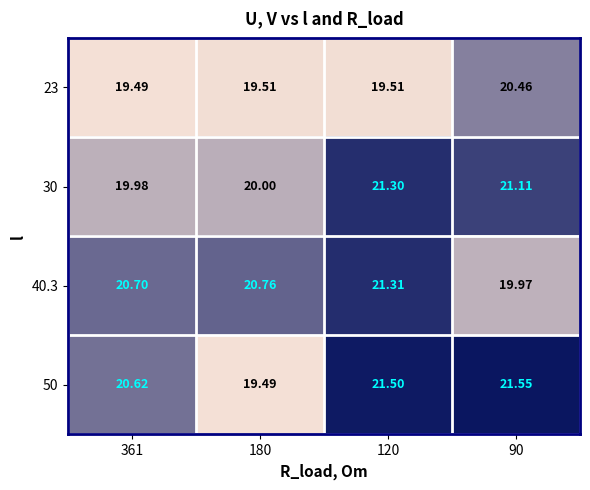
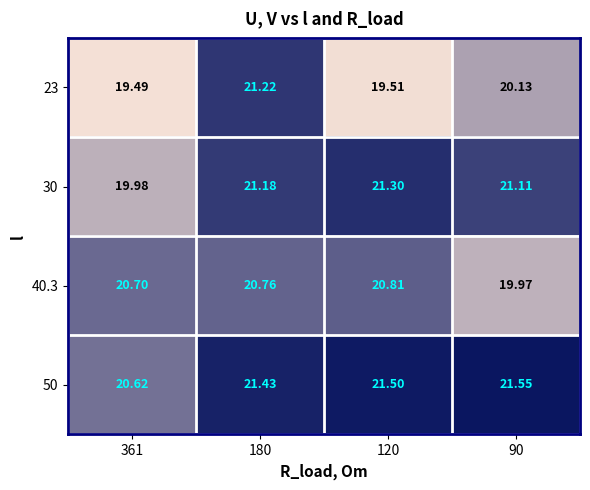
  {
    "23": {
      "361": 19.49,
-     "180": 19.51,
+     "180": 21.22,
      "120": 19.51,
-     "90": 20.46
+     "90": 20.13
    },
    "30": {
      "361": 19.98,
-     "180": 20.00,
+     "180": 21.18,
      "120": 21.30,
      "90": 21.11
    },
    "40.3": {
      "361": 20.70,
      "180": 20.76,
-     "120": 21.31,
+     "120": 20.81,
      "90": 19.97
    },
    "50": {
      "361": 20.62,
-     "180": 19.49,
+     "180": 21.43,
      "120": 21.50,
      "90": 21.55
    }
  }
